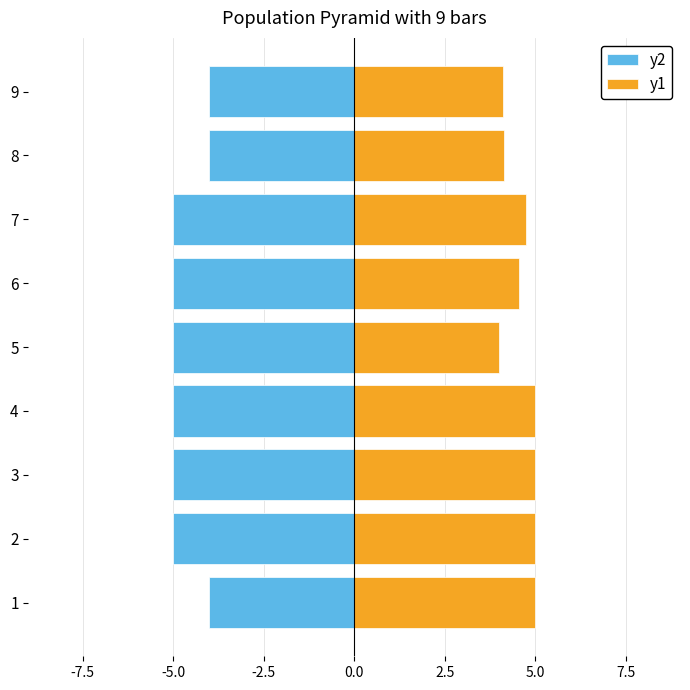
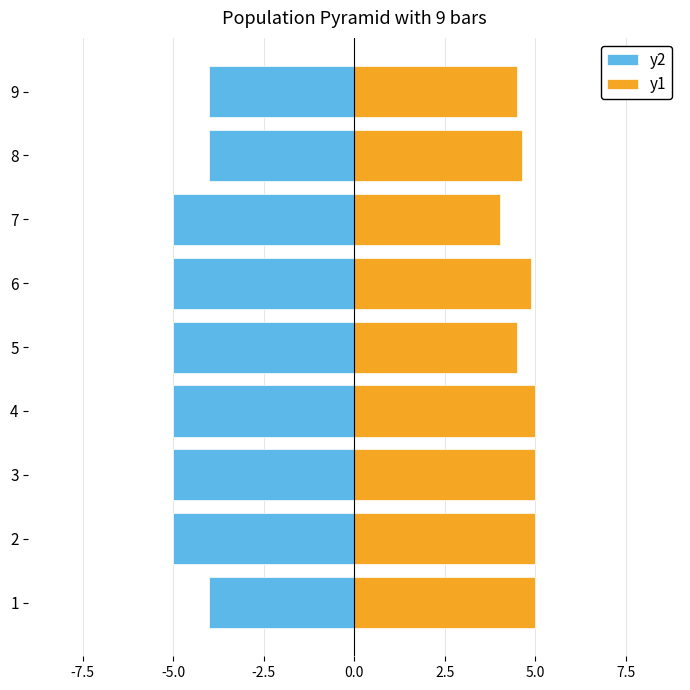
  {
    "y2": {
      "9": -4.0,
      "8": -4.0,
      "7": -5.0,
      "6": -5.0,
      "5": -5.0,
      "4": -5.0,
      "3": -5.0,
      "2": -5.0,
      "1": -4.0
    },
    "y1": {
-     "9": 4.1,
-     "8": 4.1,
-     "7": 4.8,
-     "6": 4.6,
-     "5": 4.0,
+     "9": 4.5,
+     "8": 4.6,
+     "7": 4.0,
+     "6": 4.9,
+     "5": 4.5,
      "4": 5.0,
      "3": 5.0,
      "2": 5.0,
      "1": 5.0
    }
  }
